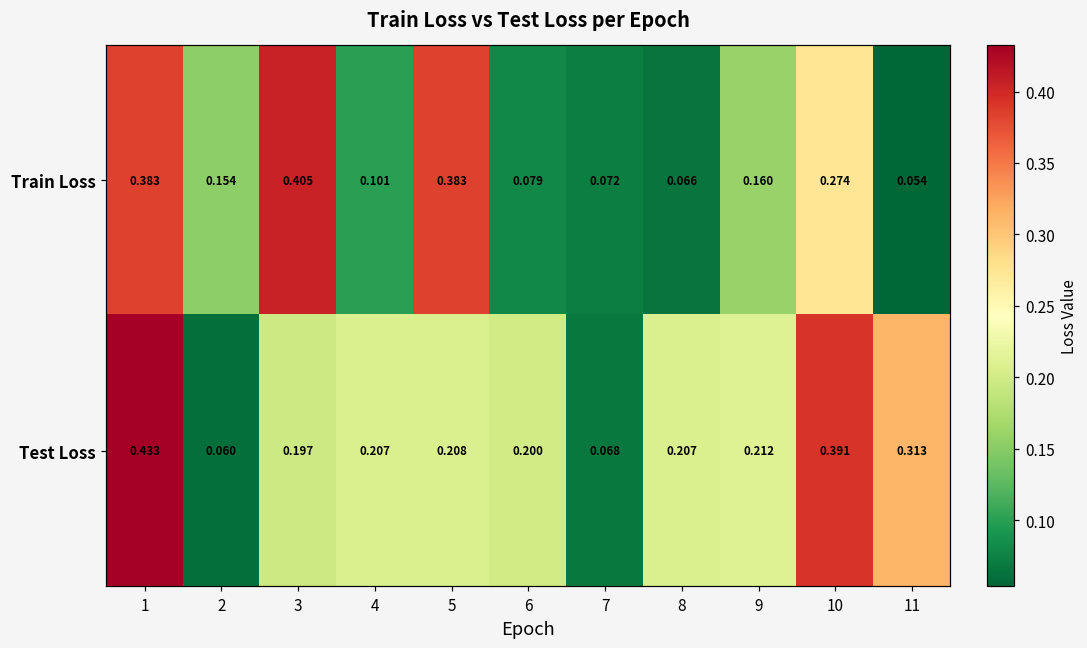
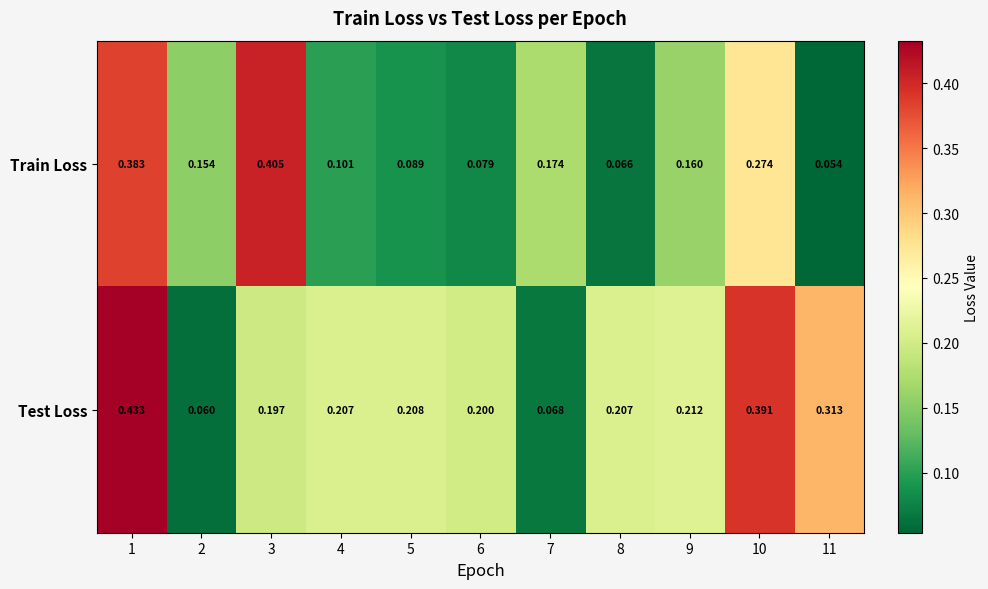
  {
    "Train Loss": {
      "1": 0.383,
      "2": 0.154,
      "3": 0.405,
      "4": 0.101,
-     "5": 0.383,
+     "5": 0.089,
      "6": 0.079,
-     "7": 0.072,
+     "7": 0.174,
      "8": 0.066,
      "9": 0.160,
      "10": 0.274,
      "11": 0.054
    },
    "Test Loss": {
      "1": 0.433,
      "2": 0.060,
      "3": 0.197,
      "4": 0.207,
      "5": 0.208,
      "6": 0.200,
      "7": 0.068,
      "8": 0.207,
      "9": 0.212,
      "10": 0.391,
      "11": 0.313
    }
  }
